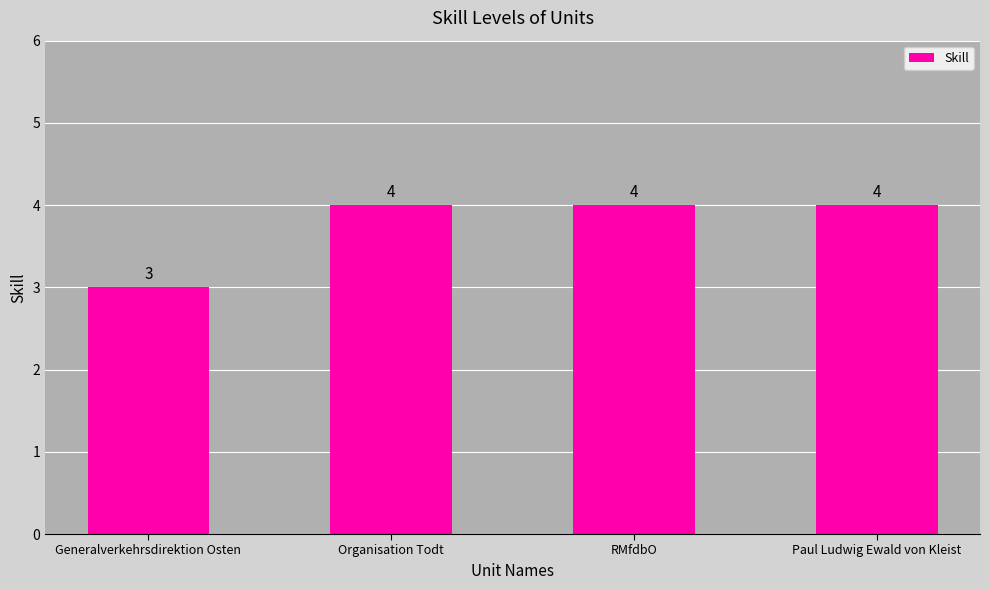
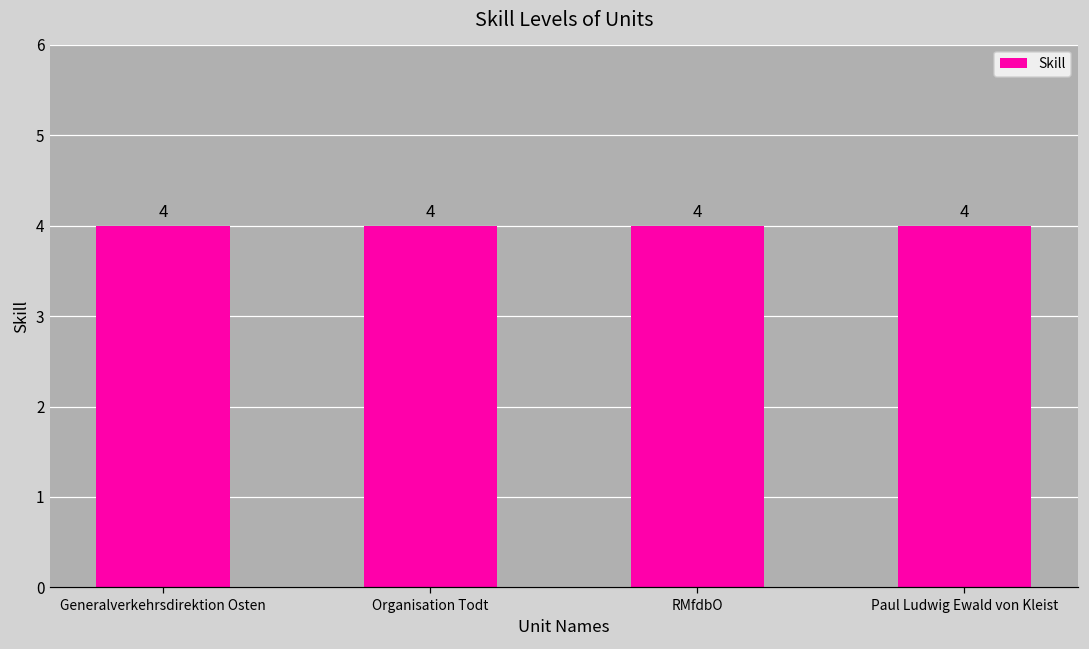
  {
-   "Generalverkehrsdirektion Osten": 3,
+   "Generalverkehrsdirektion Osten": 4,
    "Organisation Todt": 4,
    "RMfdbO": 4,
    "Paul Ludwig Ewald von Kleist": 4
  }
